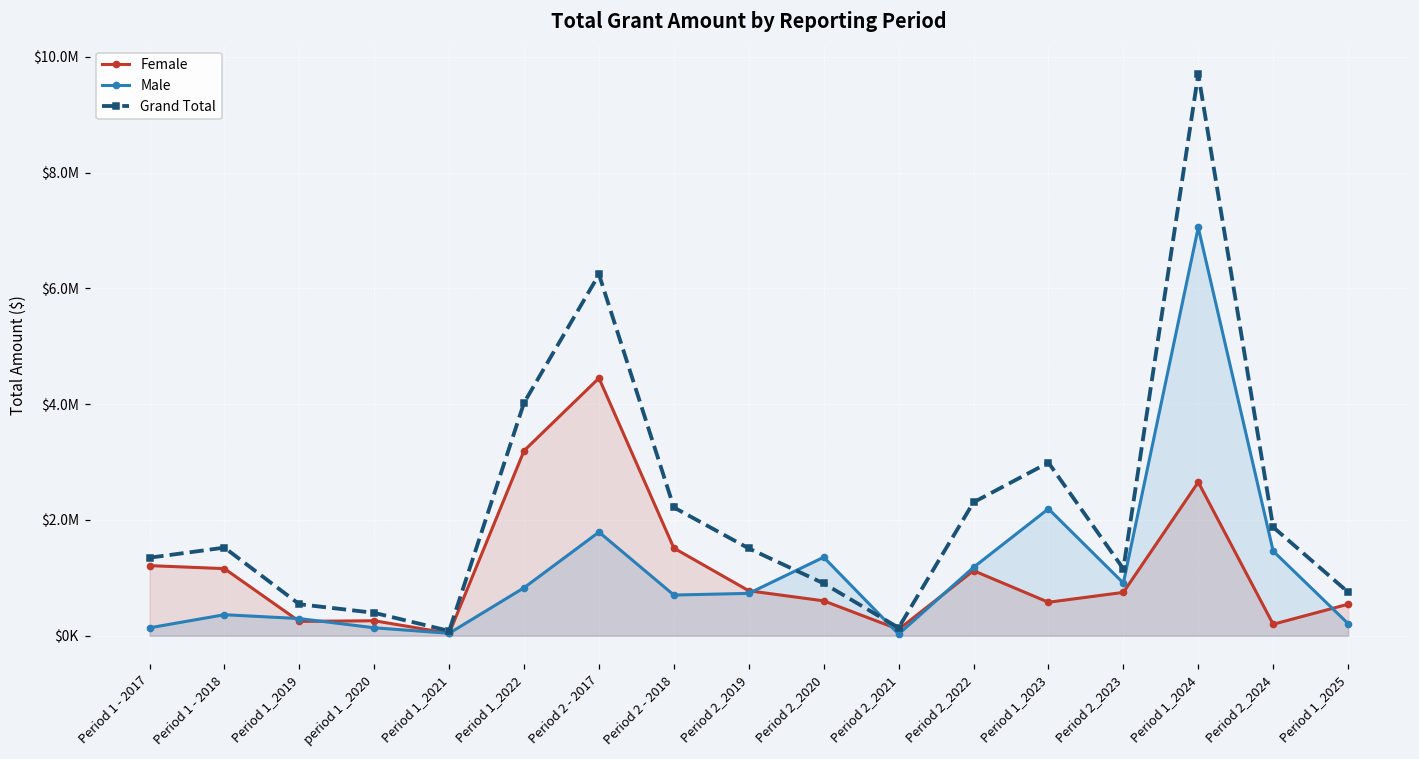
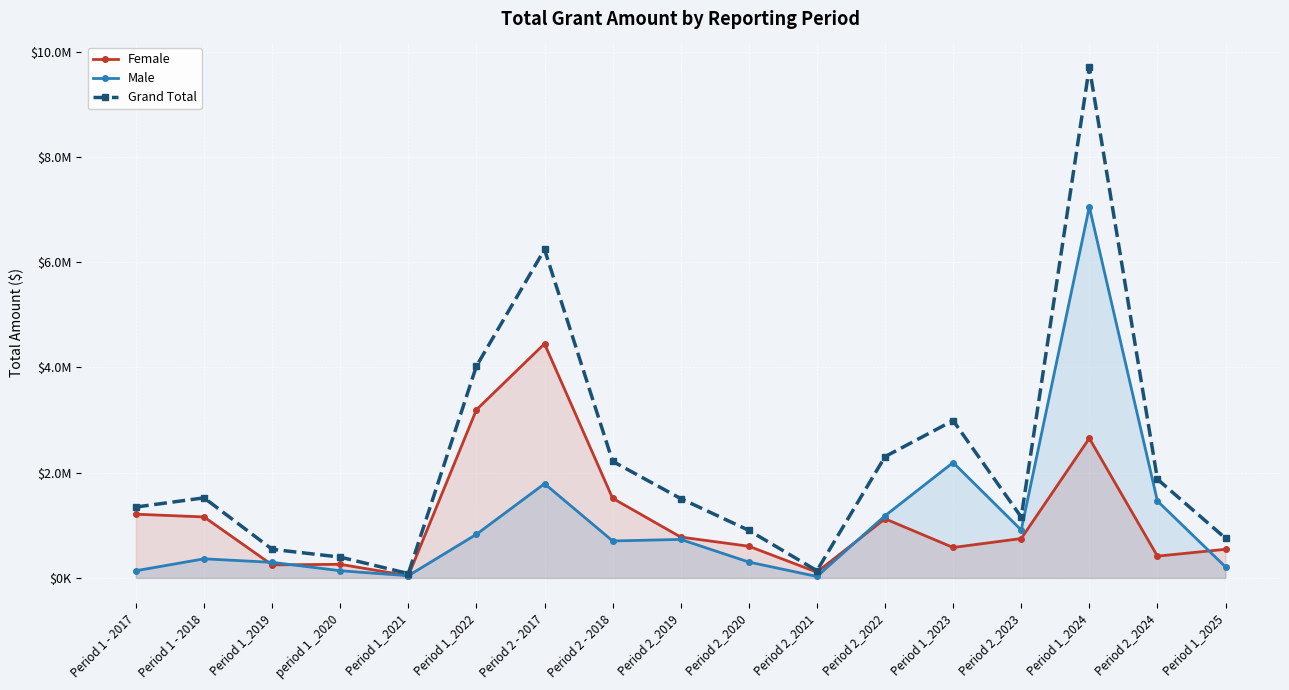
  {
    "Female": {
      "Period 1 - 2017": "$1200000",
      "Period 1 - 2018": "$1200000",
      "Period 1_2019": "$200000",
      "period 1 _2020": "$300000",
      "Period 1_2022": "$3200000",
      "Period 2 - 2017": "$4500000",
      "Period 2 - 2018": "$1500000",
      "Period 2_2020": "$600000",
      "Period 2_2022": "$1100000",
      "Period 1_2023": "$600000",
      "Period 2_2023": "$700000",
      "Period 1_2024": "$2700000",
-     "Period 2_2024": "$200000",
+     "Period 2_2024": "$400000",
      "Period 1_2025": "$500000"
    },
    "Male": {
      "Period 1 - 2017": "$100000",
      "Period 1 - 2018": "$400000",
      "Period 1_2019": "$300000",
      "period 1 _2020": "$100000",
      "Period 1_2022": "$800000",
      "Period 2 - 2017": "$1800000",
      "Period 2 - 2018": "$700000",
-     "Period 2_2020": "$1400000",
+     "Period 2_2020": "$300000",
      "Period 2_2021": "$0",
      "Period 2_2022": "$1200000",
      "Period 1_2023": "$2200000",
      "Period 2_2023": "$900000",
      "Period 1_2024": "$7100000",
      "Period 2_2024": "$1500000",
      "Period 1_2025": "$200000"
    },
    "Grand Total": {
      "Period 1 - 2017": "$1300000",
      "Period 1 - 2018": "$1500000",
      "Period 1_2019": "$500000",
      "period 1 _2020": "$400000",
      "Period 1_2022": "$4000000",
      "Period 2 - 2017": "$6200000",
      "Period 2 - 2018": "$2200000",
      "Period 2_2019": "$1500000",
      "Period 2_2020": "$900000",
      "Period 2_2022": "$2300000",
      "Period 1_2023": "$3000000",
      "Period 2_2023": "$1200000",
      "Period 1_2024": "$9700000",
      "Period 2_2024": "$1900000",
      "Period 1_2025": "$800000"
    }
  }
